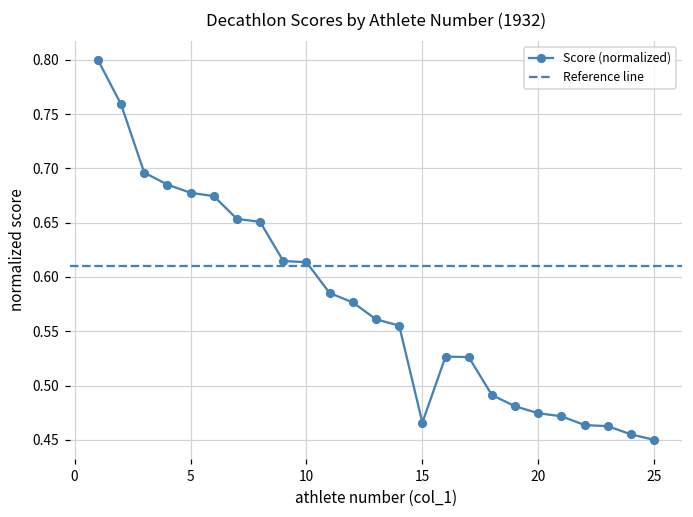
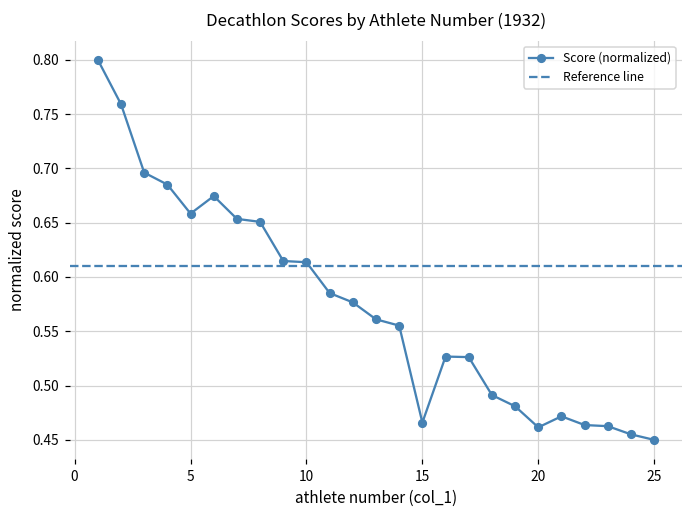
  {
-   "5": 0.68,
+   "5": 0.66,
    "10": 0.61,
    "15": 0.47,
-   "20": 0.47,
+   "20": 0.46,
    "25": 0.45
  }
